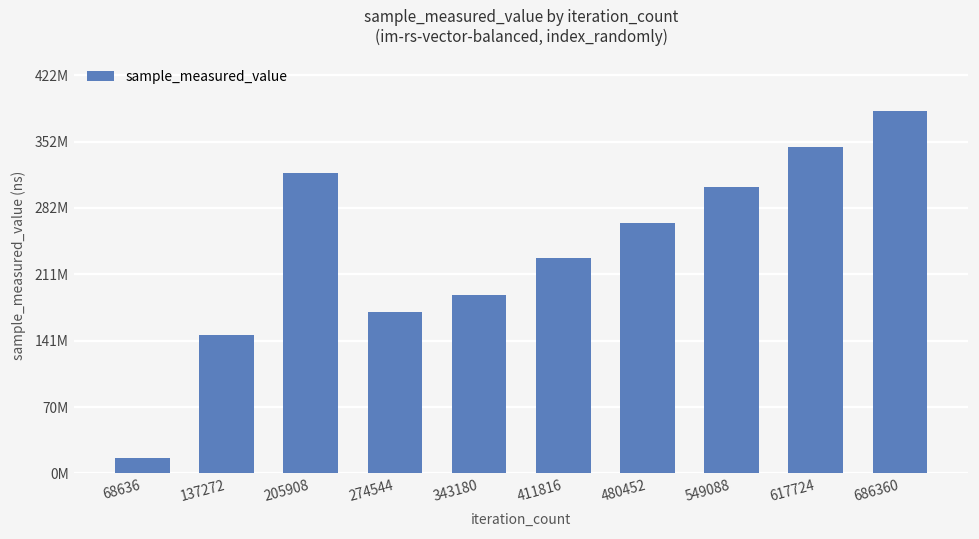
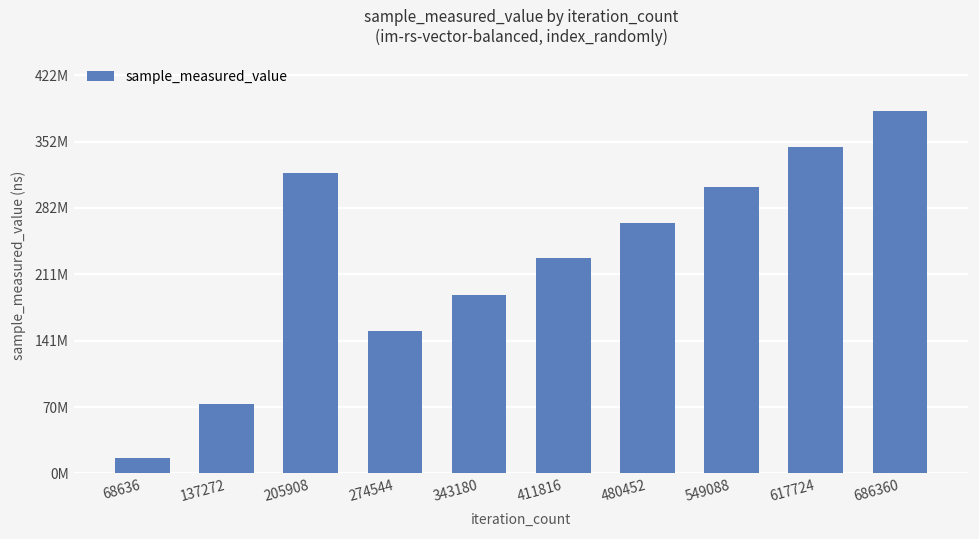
  {
    "68636": 20000000,
-   "137272": 150000000,
+   "137272": 70000000,
    "205908": 320000000,
-   "274544": 170000000,
+   "274544": 150000000,
    "343180": 190000000,
    "411816": 230000000,
    "480452": 270000000,
    "549088": 300000000,
    "617724": 350000000,
    "686360": 380000000
  }
